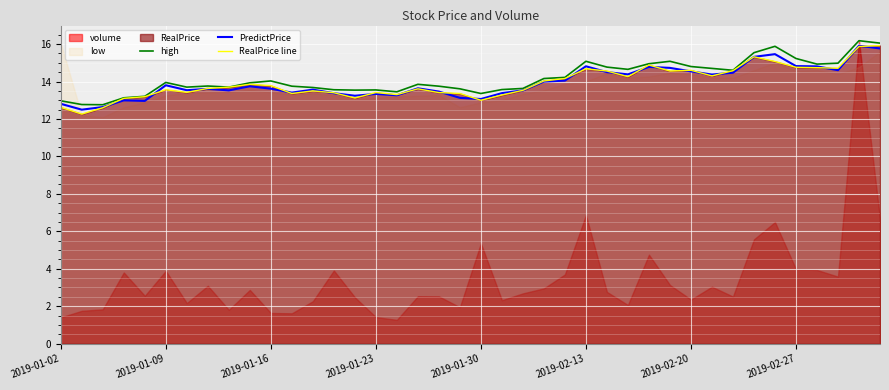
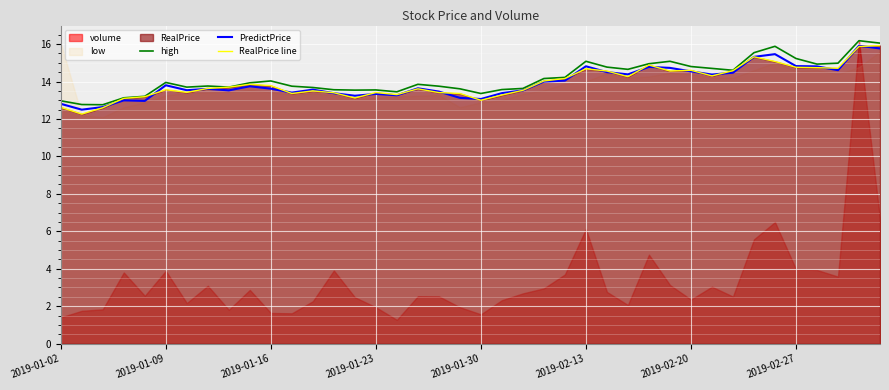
  {
    "high": {
      "2019-01-02": 13.0,
      "2019-01-09": 14.0,
      "2019-01-16": 14.0,
      "2019-01-23": 13.6,
      "2019-01-30": 13.4,
      "2019-02-13": 15.1,
      "2019-02-20": 14.8,
      "2019-02-27": 15.2
    },
    "volume": {
      "2019-01-02": 1.4,
      "2019-01-09": 3.9,
      "2019-01-16": 1.6,
-     "2019-01-23": 1.4,
-     "2019-01-30": 5.4,
-     "2019-02-13": 6.9,
+     "2019-01-23": 1.9,
+     "2019-01-30": 1.6,
+     "2019-02-13": 6.1,
      "2019-02-20": 2.4,
      "2019-02-27": 4.0
    },
    "PredictPrice": {
      "2019-01-02": 12.8,
      "2019-01-09": 13.8,
      "2019-01-16": 13.6
    },
    "low": {
      "2019-01-02": 16.1,
      "2019-01-09": 13.3,
      "2019-01-16": 13.4,
      "2019-01-23": 13.1,
      "2019-02-13": 14.0,
      "2019-02-20": 14.4,
      "2019-02-27": 14.6
    },
    "RealPrice": {
      "2019-01-02": 12.6,
      "2019-01-09": 13.6,
      "2019-01-16": 13.8
    }
  }
